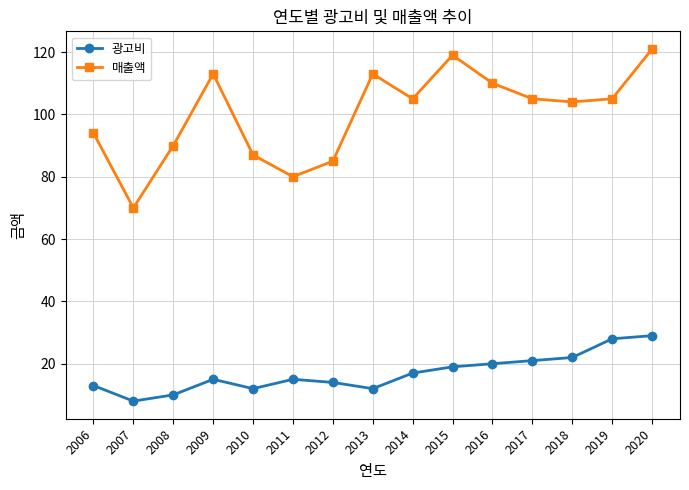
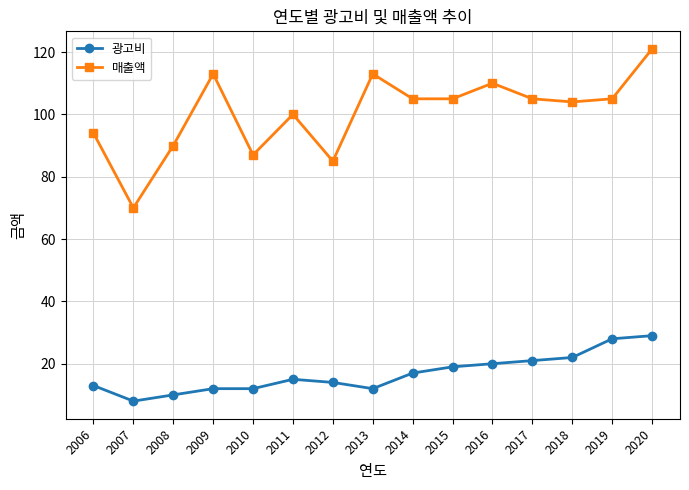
  {
    "광고비": {
      "2006": 13,
      "2007": 8,
      "2008": 10,
-     "2009": 15,
+     "2009": 12,
      "2010": 12,
      "2011": 15,
      "2012": 14,
      "2013": 12,
      "2014": 17,
      "2015": 19,
      "2016": 20,
      "2017": 21,
      "2018": 22,
      "2019": 28,
      "2020": 29
    },
    "매출액": {
      "2006": 94,
      "2007": 70,
      "2008": 90,
      "2009": 113,
      "2010": 87,
-     "2011": 80,
+     "2011": 100,
      "2012": 85,
      "2013": 113,
      "2014": 105,
-     "2015": 119,
+     "2015": 105,
      "2016": 110,
      "2017": 105,
      "2018": 104,
      "2019": 105,
      "2020": 121
    }
  }
